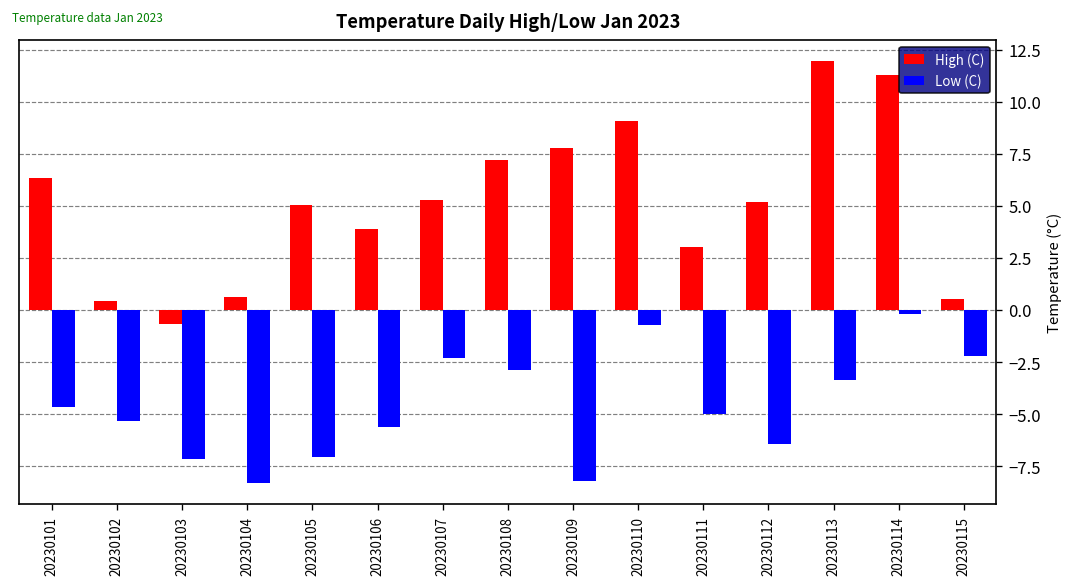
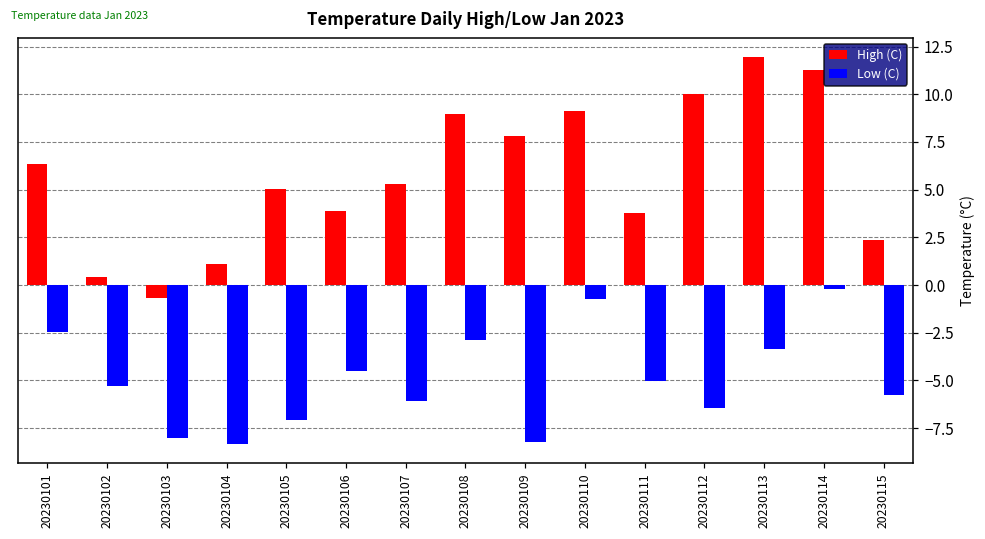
  {
    "High (C)": {
      "20230101": 6.3,
      "20230102": 0.4,
      "20230103": -0.7,
-     "20230104": 0.6,
+     "20230104": 1.1,
      "20230105": 5.0,
      "20230106": 3.9,
      "20230107": 5.3,
-     "20230108": 7.2,
+     "20230108": 8.9,
      "20230109": 7.8,
      "20230110": 9.1,
-     "20230111": 3.1,
-     "20230112": 5.2,
+     "20230111": 3.8,
+     "20230112": 10.0,
      "20230113": 12.0,
      "20230114": 11.3,
-     "20230115": 0.5
+     "20230115": 2.4
    },
    "Low (C)": {
-     "20230101": -4.6,
+     "20230101": -2.4,
      "20230102": -5.3,
-     "20230103": -7.2,
+     "20230103": -8.0,
      "20230104": -8.3,
      "20230105": -7.1,
-     "20230106": -5.6,
-     "20230107": -2.3,
+     "20230106": -4.5,
+     "20230107": -6.1,
      "20230108": -2.9,
      "20230109": -8.2,
      "20230110": -0.7,
      "20230111": -5.0,
      "20230112": -6.4,
      "20230113": -3.4,
      "20230114": -0.2,
-     "20230115": -2.2
+     "20230115": -5.8
    }
  }
